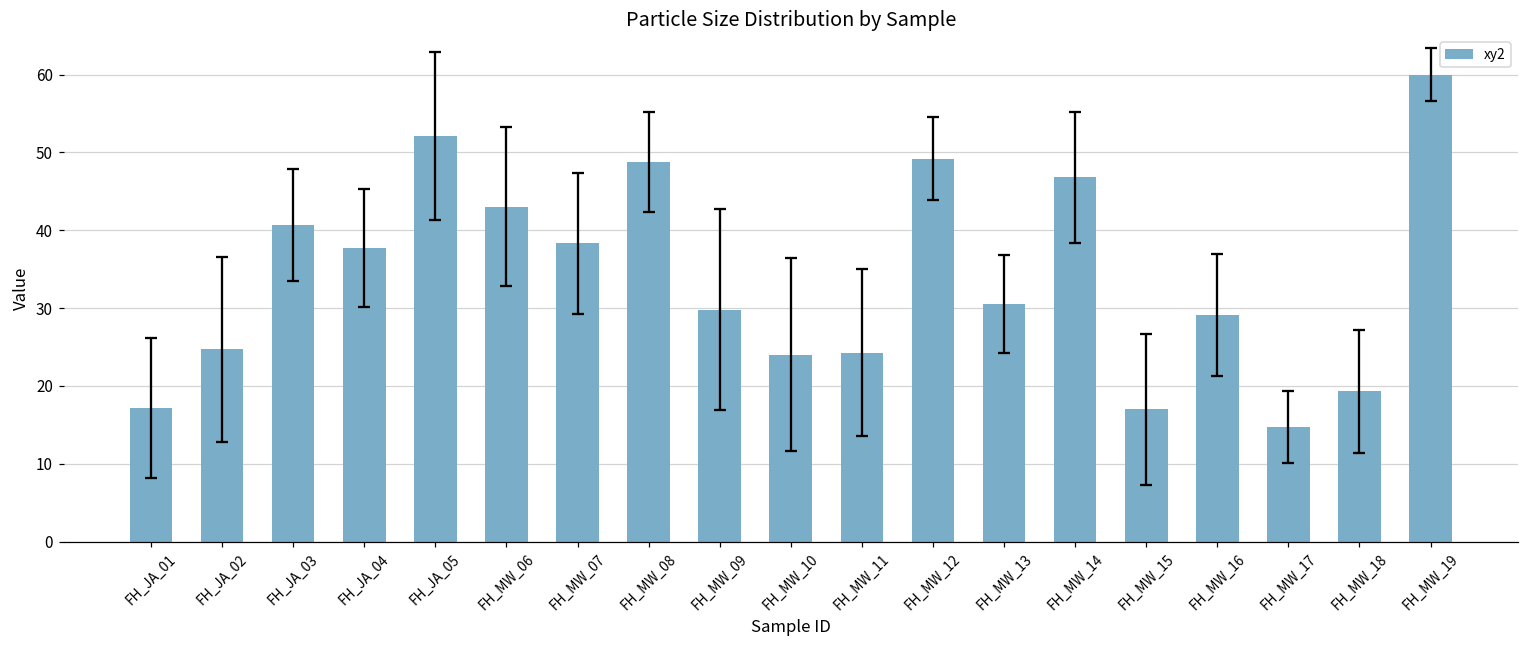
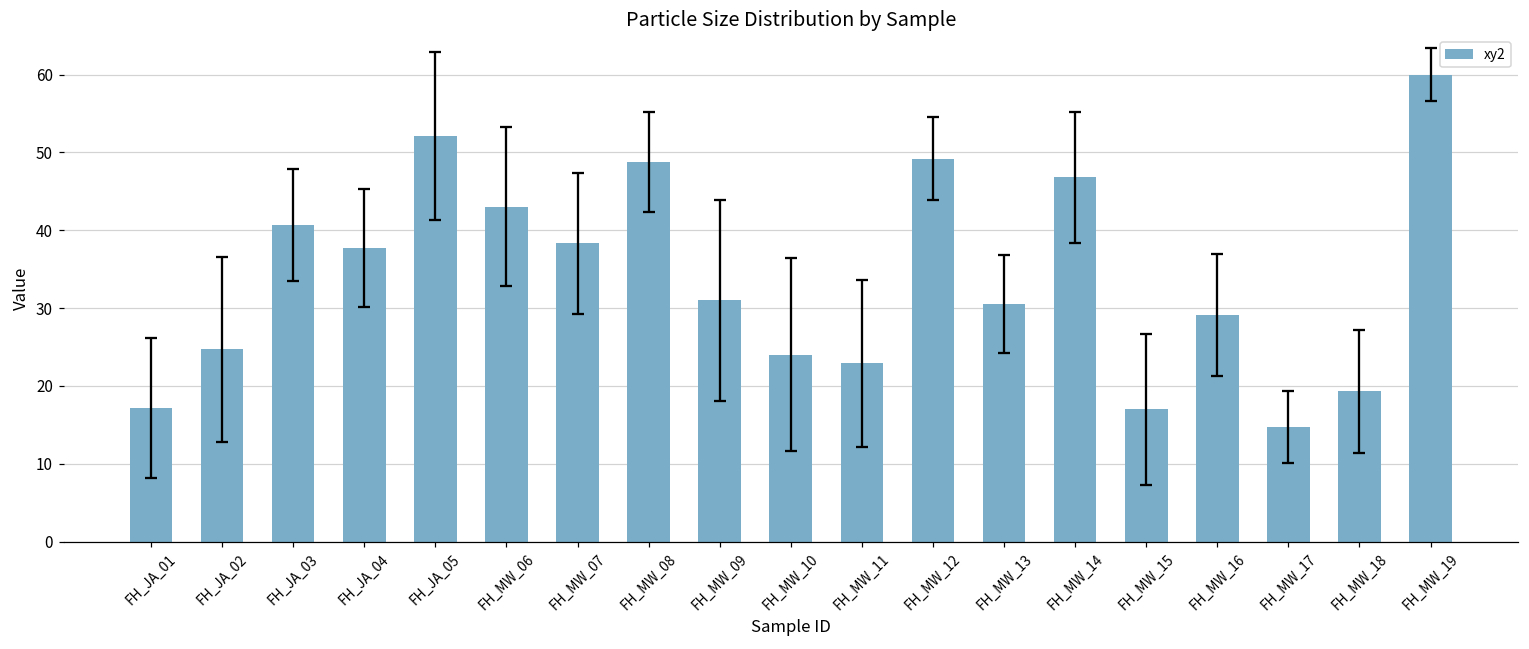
  {
    "xy2": {
      "FH_JA_01": 17,
      "FH_JA_02": 25,
      "FH_JA_03": 41,
      "FH_JA_04": 38,
      "FH_JA_05": 52,
      "FH_MW_06": 43,
      "FH_MW_07": 38,
      "FH_MW_08": 49,
-     "FH_MW_09": 30,
+     "FH_MW_09": 31,
      "FH_MW_10": 24,
-     "FH_MW_11": 24,
+     "FH_MW_11": 23,
      "FH_MW_12": 49,
      "FH_MW_13": 31,
      "FH_MW_14": 47,
      "FH_MW_15": 17,
      "FH_MW_16": 29,
      "FH_MW_17": 15,
      "FH_MW_18": 19,
      "FH_MW_19": 60
    }
  }
